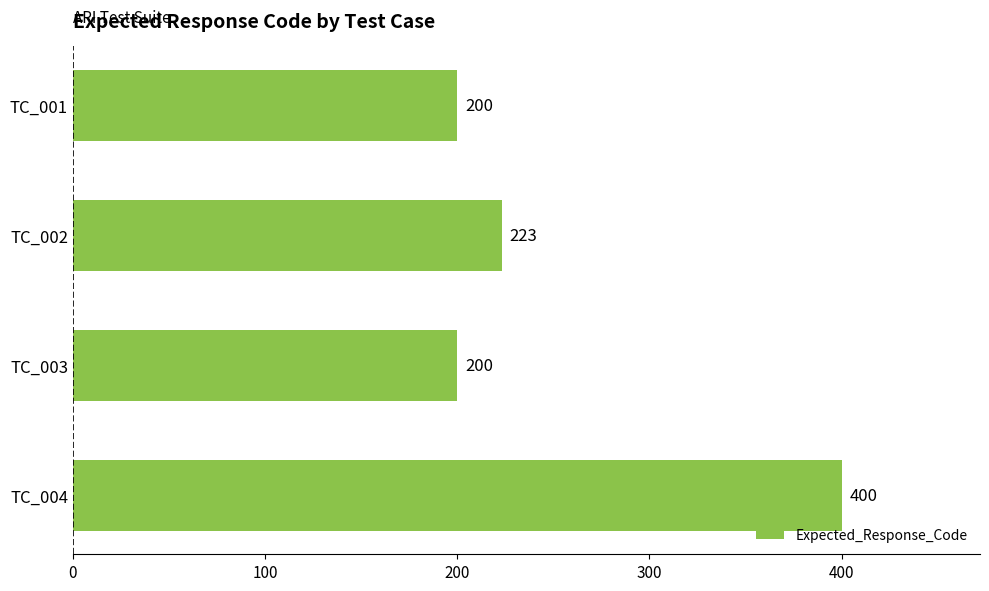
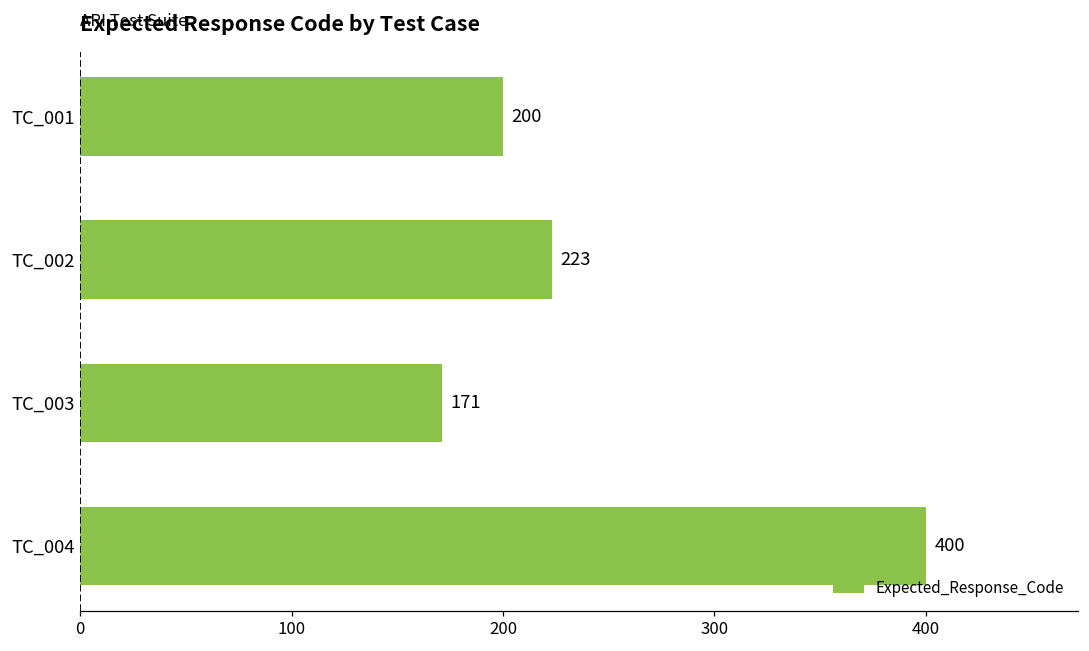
  {
    "TC_001": 200,
    "TC_002": 223,
-   "TC_003": 200,
+   "TC_003": 171,
    "TC_004": 400
  }
